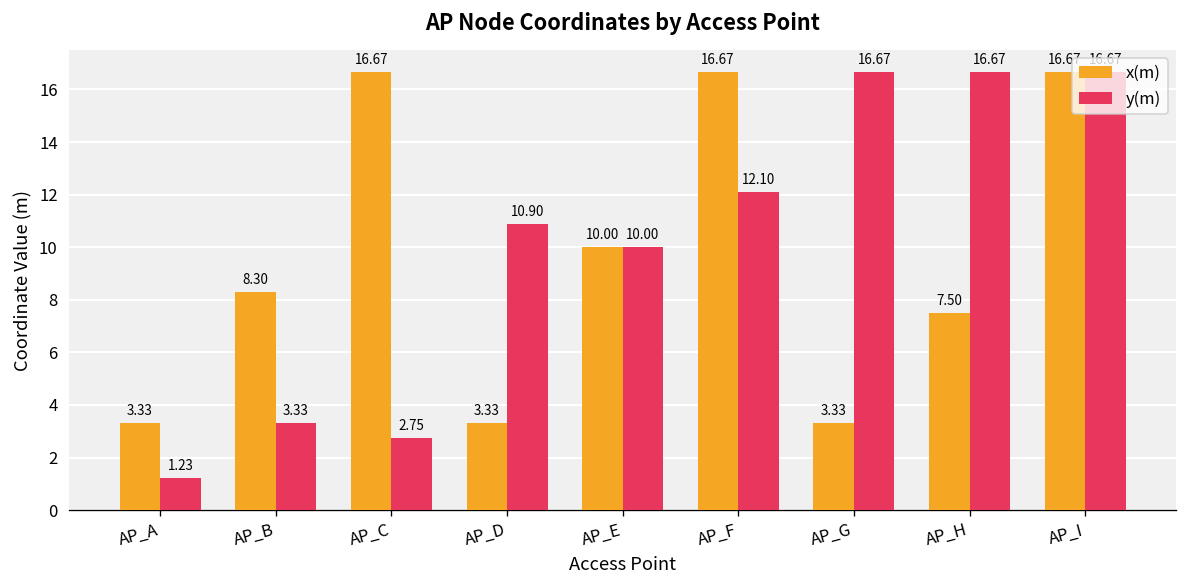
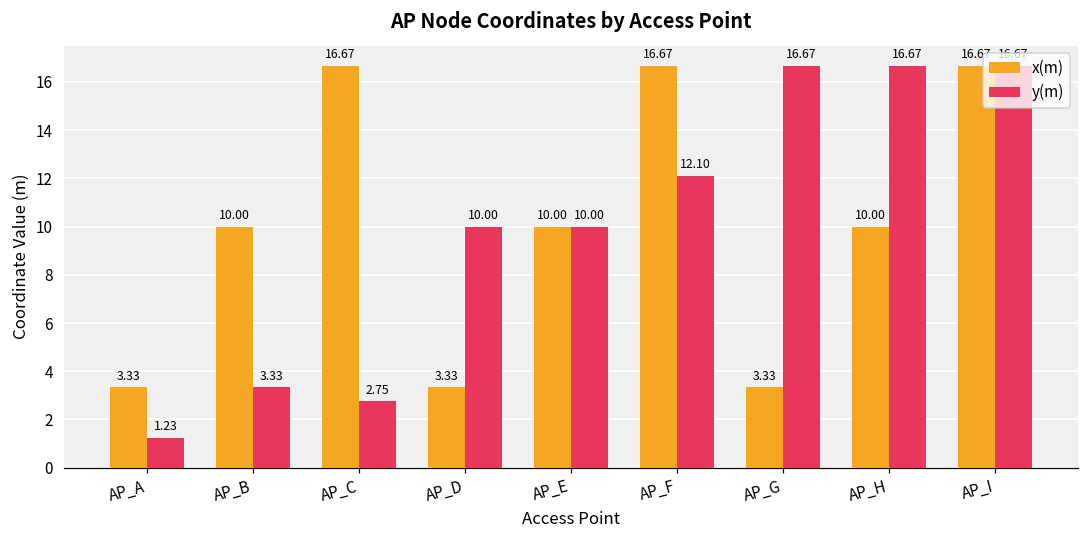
  {
    "x(m)": {
      "AP_A": 3.33,
-     "AP_B": 8.30,
+     "AP_B": 10.00,
      "AP_C": 16.67,
      "AP_D": 3.33,
      "AP_E": 10.00,
      "AP_F": 16.67,
      "AP_G": 3.33,
-     "AP_H": 7.50
+     "AP_H": 10.00
    },
    "y(m)": {
      "AP_A": 1.23,
      "AP_B": 3.33,
      "AP_C": 2.75,
-     "AP_D": 10.90,
+     "AP_D": 10.00,
      "AP_E": 10.00,
      "AP_F": 12.10,
      "AP_G": 16.67,
      "AP_H": 16.67
    }
  }
